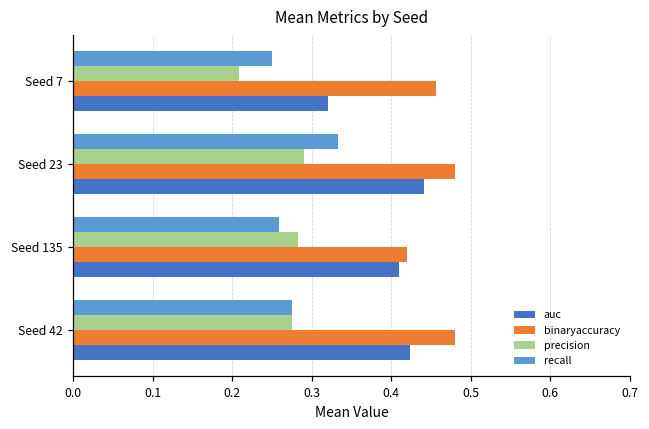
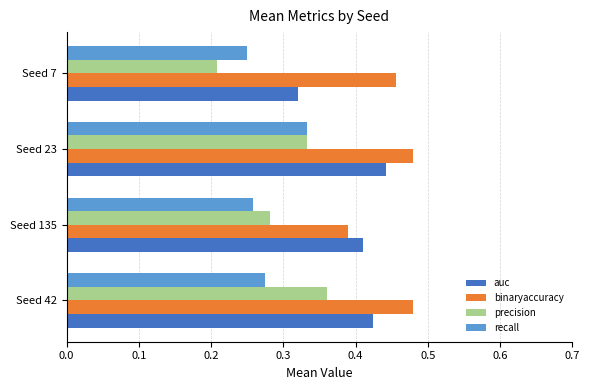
  {
    "binaryaccuracy": {
      "Seed 7": 0.46,
      "Seed 23": 0.48,
-     "Seed 135": 0.42,
+     "Seed 135": 0.39,
      "Seed 42": 0.48
    },
    "precision": {
      "Seed 7": 0.21,
-     "Seed 23": 0.29,
+     "Seed 23": 0.33,
      "Seed 135": 0.28,
-     "Seed 42": 0.28
+     "Seed 42": 0.36
    }
  }
